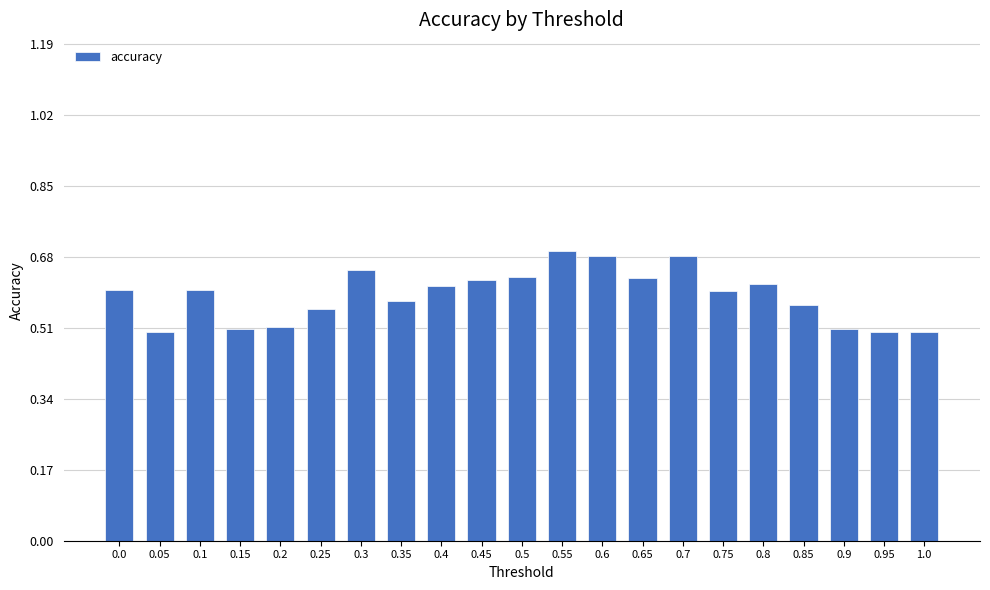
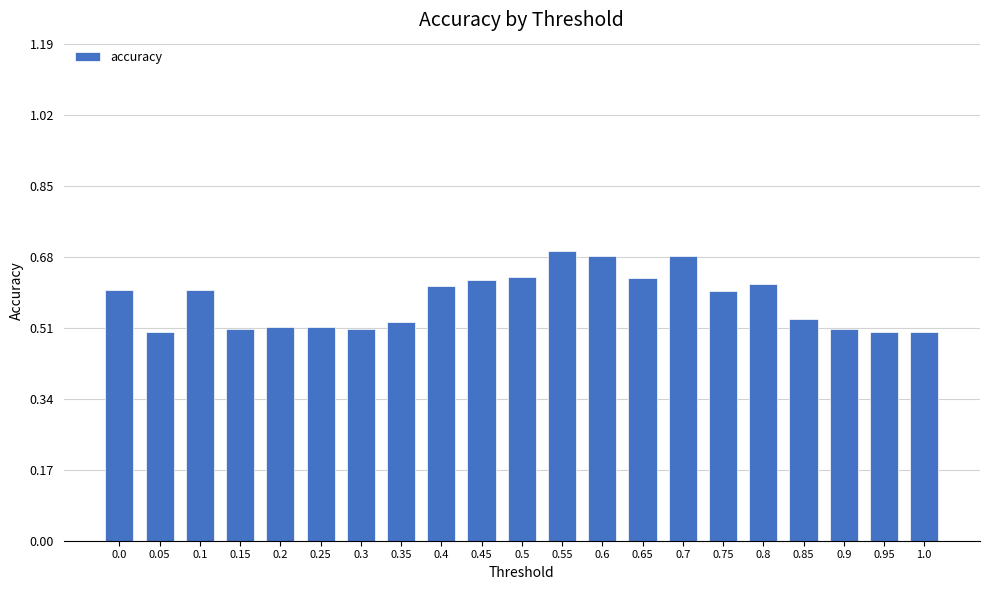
  {
    "0.0": 0.60,
    "0.05": 0.50,
    "0.1": 0.60,
    "0.15": 0.51,
    "0.2": 0.51,
-   "0.25": 0.56,
-   "0.3": 0.65,
-   "0.35": 0.58,
+   "0.25": 0.51,
+   "0.3": 0.51,
+   "0.35": 0.53,
    "0.4": 0.61,
    "0.45": 0.63,
    "0.5": 0.63,
    "0.55": 0.69,
    "0.6": 0.68,
    "0.65": 0.63,
    "0.7": 0.68,
    "0.75": 0.60,
    "0.8": 0.61,
-   "0.85": 0.57,
+   "0.85": 0.53,
    "0.9": 0.51,
    "0.95": 0.50,
    "1.0": 0.50
  }
